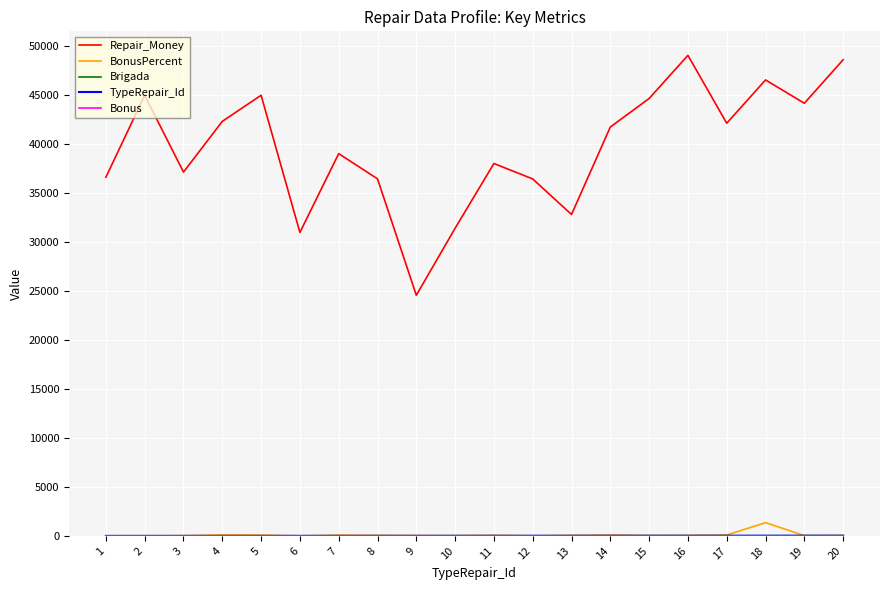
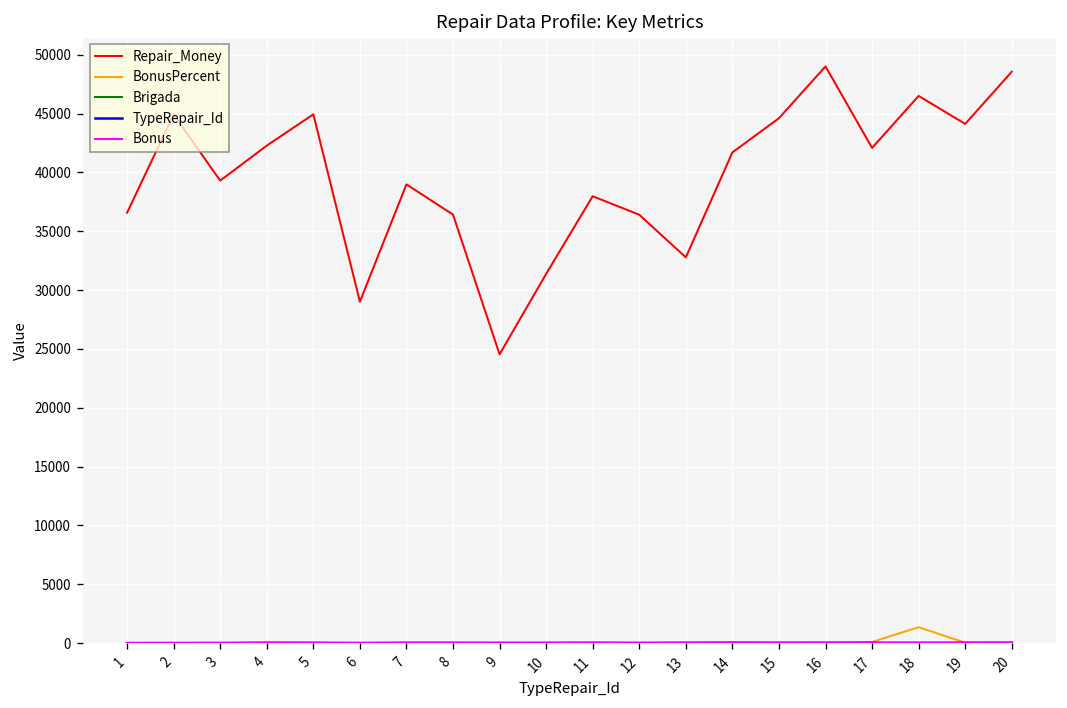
  {
    "Repair_Money": {
      "1": 37000,
-     "3": 37000,
+     "3": 39000,
      "4": 42000,
      "5": 45000,
-     "6": 31000,
+     "6": 29000,
      "7": 39000,
      "8": 36000,
      "9": 25000,
      "10": 31000,
      "11": 38000,
      "12": 36000,
      "13": 33000,
      "14": 42000,
      "15": 45000,
      "16": 49000,
      "17": 42000,
      "18": 47000,
      "19": 44000,
      "20": 49000
    },
    "BonusPercent": {
      "18": 1000
    },
    "Bonus": {
      "18": 0
    }
  }
